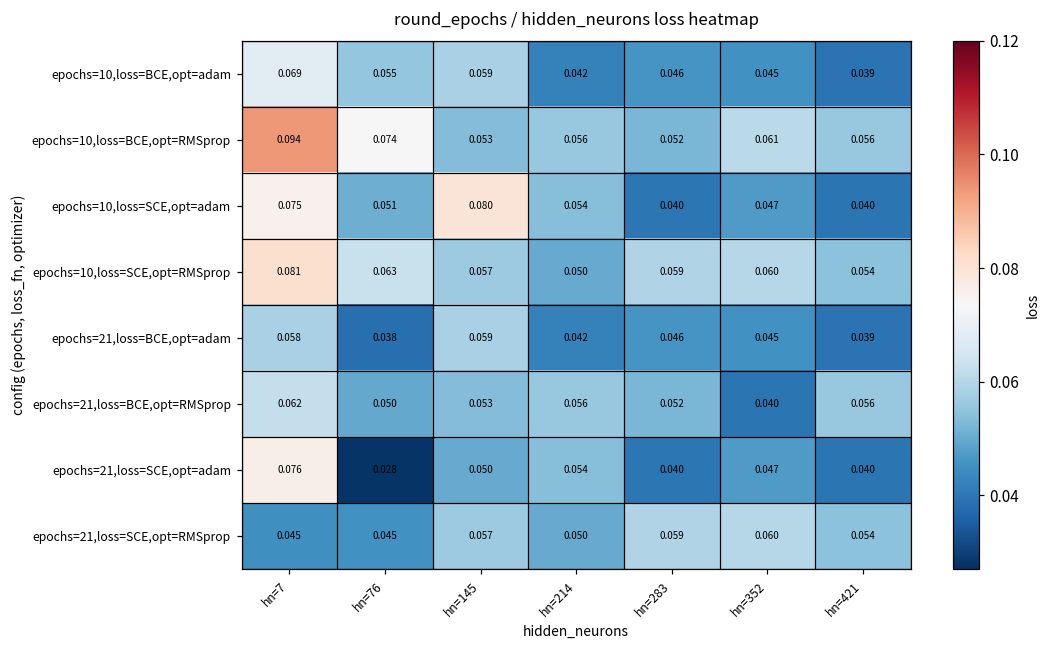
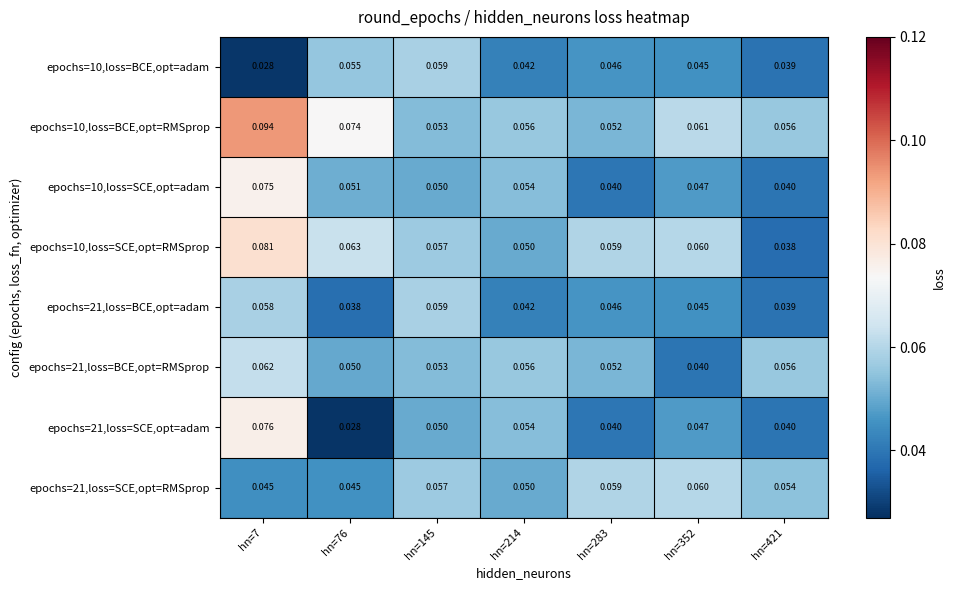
  {
    "epochs=10,loss=BCE,opt=adam": {
-     "hn=7": 0.069,
+     "hn=7": 0.028,
      "hn=76": 0.055,
      "hn=145": 0.059,
      "hn=214": 0.042,
      "hn=283": 0.046,
      "hn=352": 0.045,
      "hn=421": 0.039
    },
    "epochs=10,loss=BCE,opt=RMSprop": {
      "hn=7": 0.094,
      "hn=76": 0.074,
      "hn=145": 0.053,
      "hn=214": 0.056,
      "hn=283": 0.052,
      "hn=352": 0.061,
      "hn=421": 0.056
    },
    "epochs=10,loss=SCE,opt=adam": {
      "hn=7": 0.075,
      "hn=76": 0.051,
-     "hn=145": 0.080,
+     "hn=145": 0.050,
      "hn=214": 0.054,
      "hn=283": 0.040,
      "hn=352": 0.047,
      "hn=421": 0.040
    },
    "epochs=10,loss=SCE,opt=RMSprop": {
      "hn=7": 0.081,
      "hn=76": 0.063,
      "hn=145": 0.057,
      "hn=214": 0.050,
      "hn=283": 0.059,
      "hn=352": 0.060,
-     "hn=421": 0.054
+     "hn=421": 0.038
    },
    "epochs=21,loss=BCE,opt=adam": {
      "hn=7": 0.058,
      "hn=76": 0.038,
      "hn=145": 0.059,
      "hn=214": 0.042,
      "hn=283": 0.046,
      "hn=352": 0.045,
      "hn=421": 0.039
    },
    "epochs=21,loss=BCE,opt=RMSprop": {
      "hn=7": 0.062,
      "hn=76": 0.050,
      "hn=145": 0.053,
      "hn=214": 0.056,
      "hn=283": 0.052,
      "hn=352": 0.040,
      "hn=421": 0.056
    },
    "epochs=21,loss=SCE,opt=adam": {
      "hn=7": 0.076,
      "hn=76": 0.028,
      "hn=145": 0.050,
      "hn=214": 0.054,
      "hn=283": 0.040,
      "hn=352": 0.047,
      "hn=421": 0.040
    },
    "epochs=21,loss=SCE,opt=RMSprop": {
      "hn=7": 0.045,
      "hn=76": 0.045,
      "hn=145": 0.057,
      "hn=214": 0.050,
      "hn=283": 0.059,
      "hn=352": 0.060,
      "hn=421": 0.054
    }
  }
